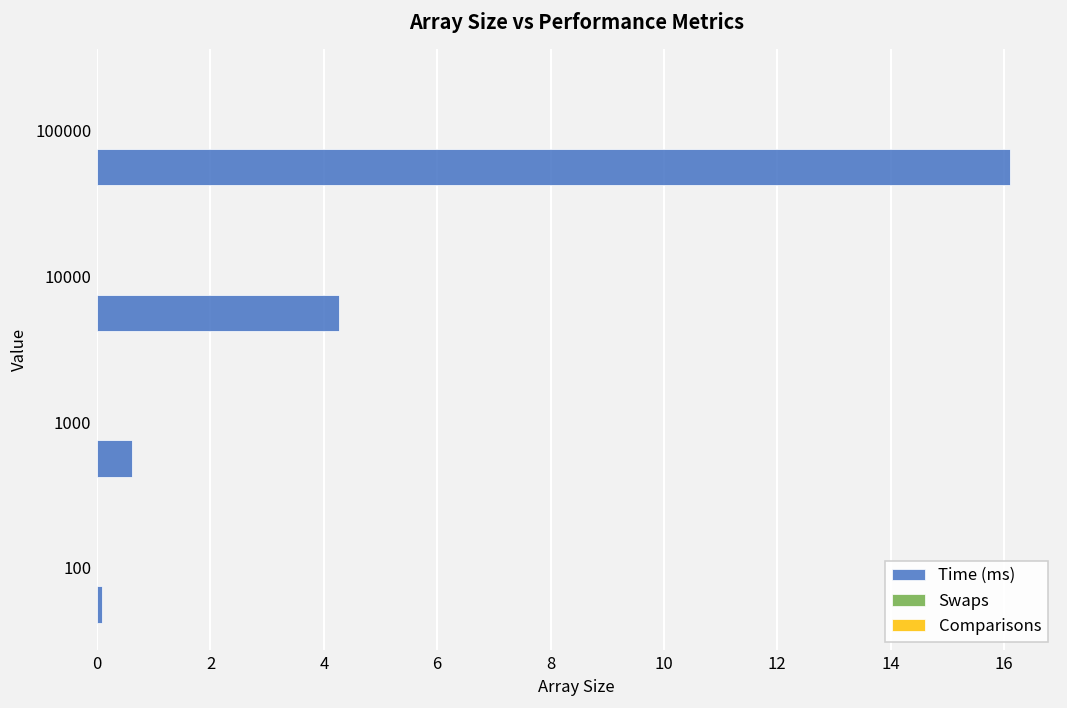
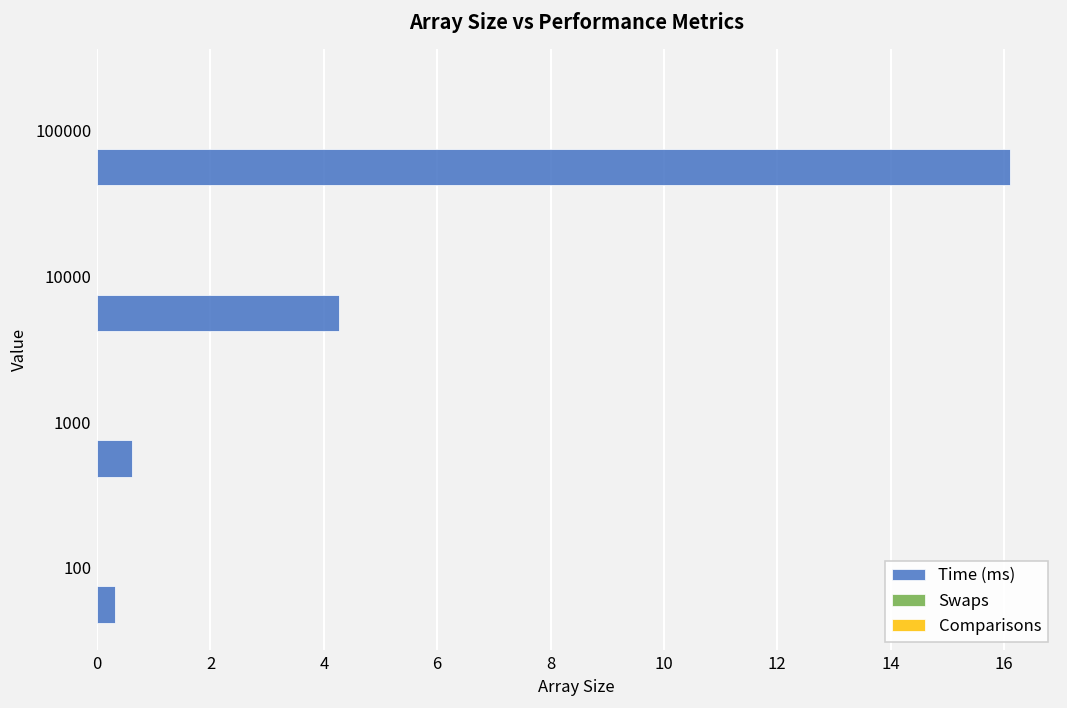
  {
    "Time (ms)": {
      "100000": 16.1,
      "10000": 4.3,
      "1000": 0.6,
-     "100": 0.1
+     "100": 0.3
    },
    "Swaps": {
      "100000": 0.0,
      "10000": 0.0,
      "1000": 0.0,
      "100": 0.0
    },
    "Comparisons": {
      "100000": 0.0,
      "10000": 0.0,
      "1000": 0.0,
      "100": 0.0
    }
  }
